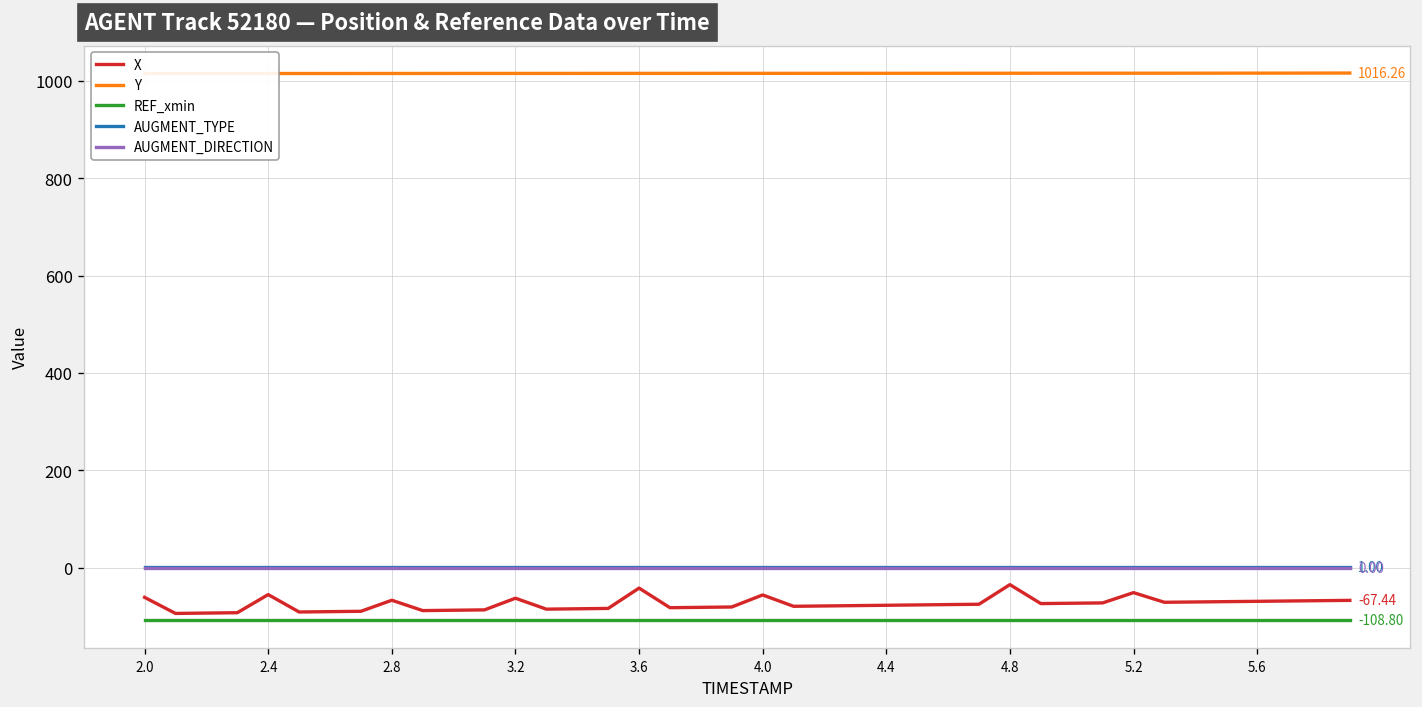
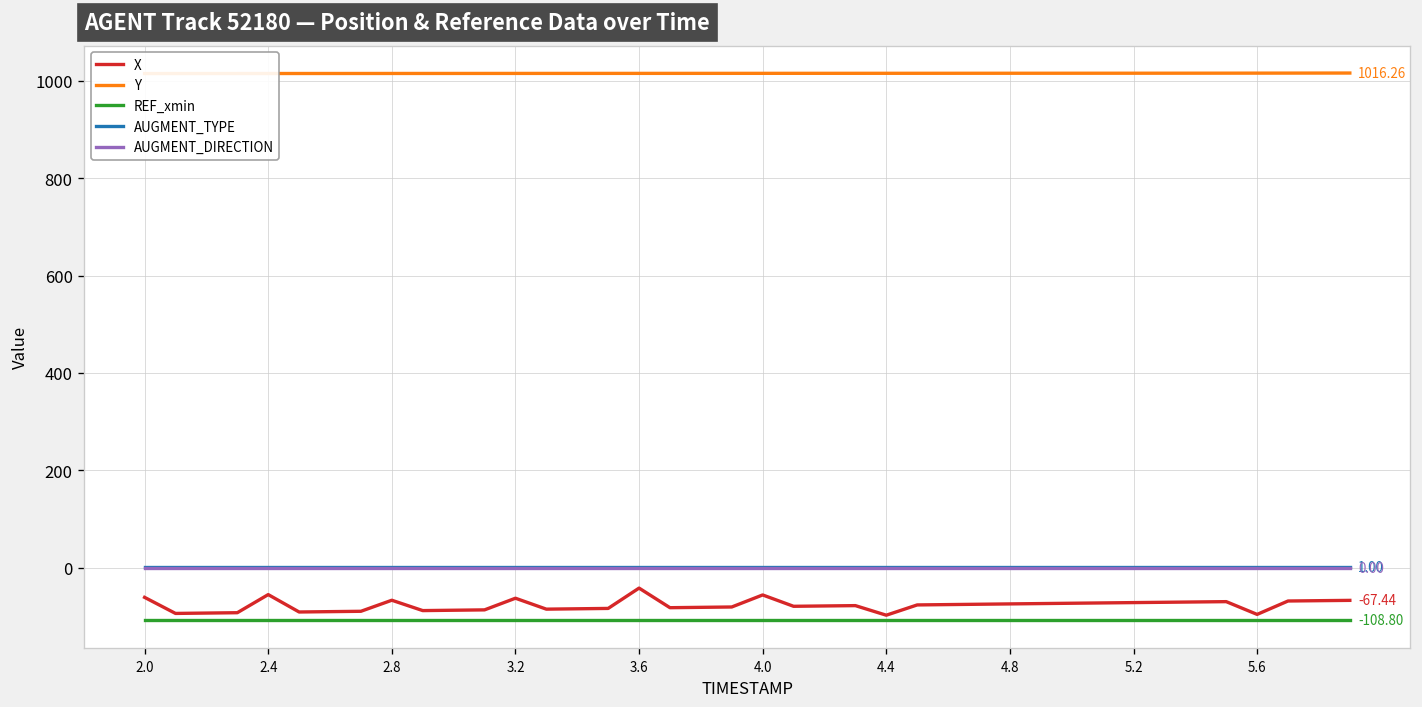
  {
    "X": {
      "2.0": -60,
      "2.4": -60,
      "2.8": -70,
      "3.2": -60,
      "3.6": -40,
      "4.0": -60,
-     "4.4": -80,
-     "4.8": -40,
-     "5.2": -50,
-     "5.6": -70
+     "4.4": -100,
+     "4.8": -70,
+     "5.2": -70,
+     "5.6": -100
    },
    "Y": {
      "2.8": 1020,
      "3.2": 1020,
      "3.6": 1020,
      "4.0": 1020,
      "4.4": 1020,
      "4.8": 1020,
      "5.2": 1020,
      "5.6": 1020
    },
    "REF_xmin": {
      "2.0": -110,
      "2.4": -110,
      "2.8": -110,
      "3.2": -110,
      "3.6": -110,
      "4.0": -110,
      "4.4": -110,
      "4.8": -110,
      "5.2": -110,
      "5.6": -110
    }
  }
